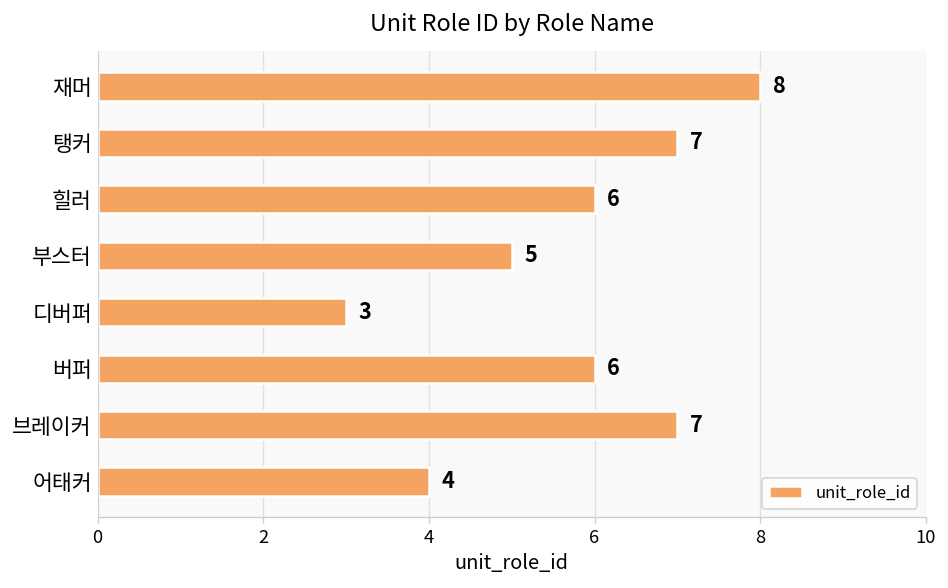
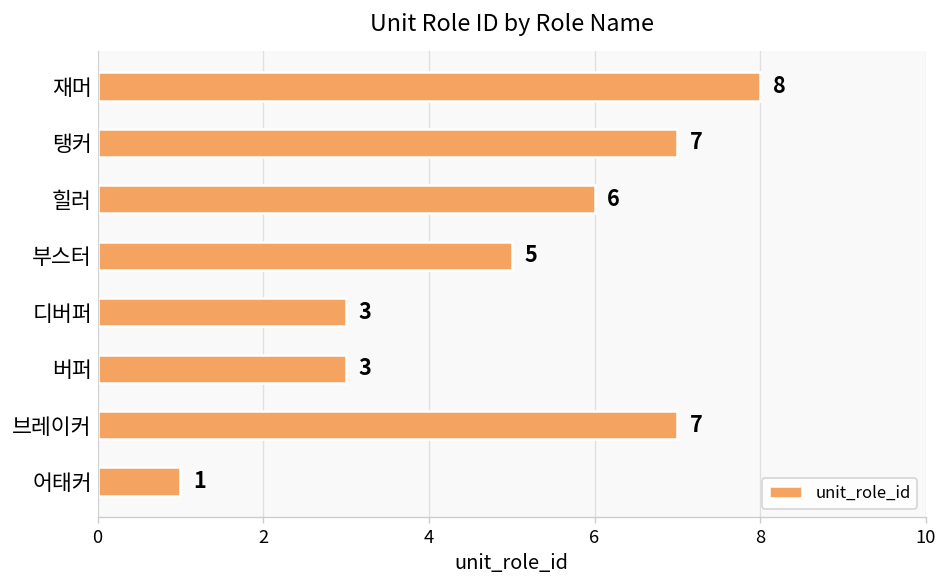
  {
    "재머": 8,
    "탱커": 7,
    "힐러": 6,
    "부스터": 5,
    "디버퍼": 3,
-   "버퍼": 6,
+   "버퍼": 3,
    "브레이커": 7,
-   "어태커": 4
+   "어태커": 1
  }
